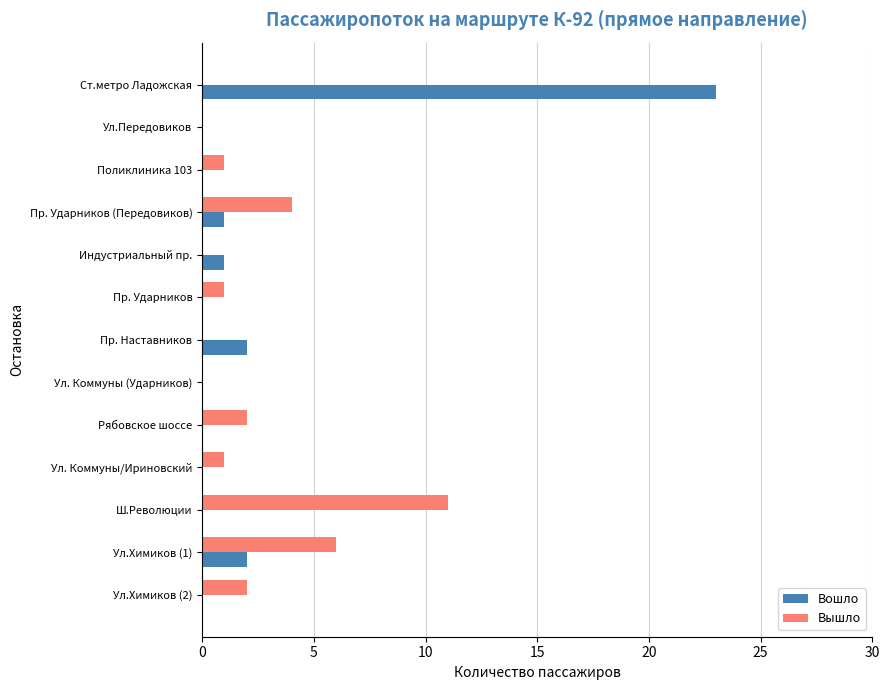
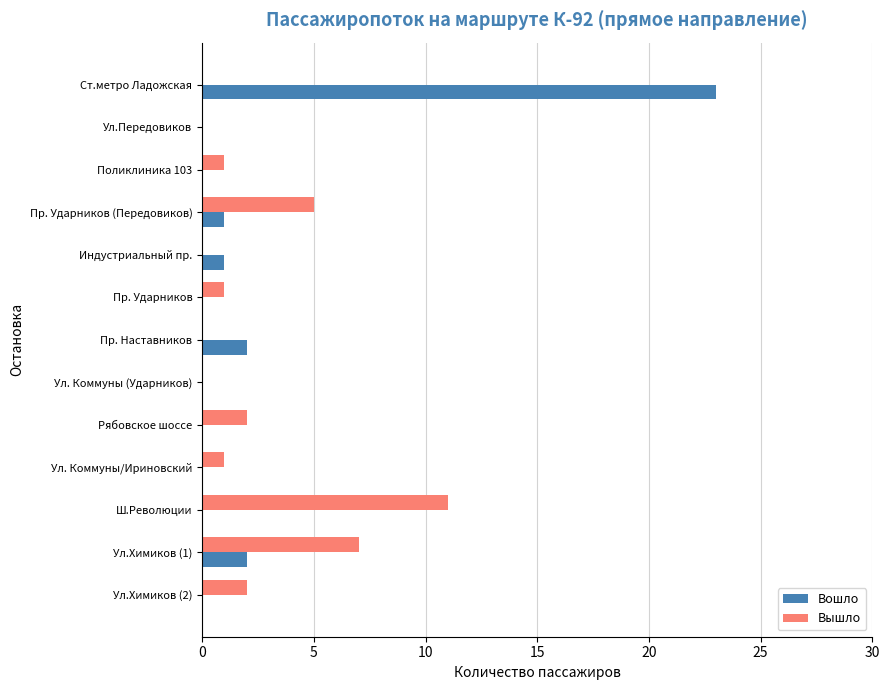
  {
    "Вошло": {
      "Ст.метро Ладожская": 23,
      "Ул.Передовиков": 0,
      "Поликлиника 103": 0,
      "Пр. Ударников (Передовиков)": 1,
      "Индустриальный пр.": 1,
      "Пр. Ударников": 0,
      "Пр. Наставников": 2,
      "Ул. Коммуны (Ударников)": 0,
      "Рябовское шоссе": 0,
      "Ул. Коммуны/Ириновский": 0,
      "Ш.Революции": 0,
      "Ул.Химиков (1)": 2,
      "Ул.Химиков (2)": 0
    },
    "Вышло": {
      "Ст.метро Ладожская": 0,
      "Ул.Передовиков": 0,
      "Поликлиника 103": 1,
-     "Пр. Ударников (Передовиков)": 4,
+     "Пр. Ударников (Передовиков)": 5,
      "Индустриальный пр.": 0,
      "Пр. Ударников": 1,
      "Пр. Наставников": 0,
      "Ул. Коммуны (Ударников)": 0,
      "Рябовское шоссе": 2,
      "Ул. Коммуны/Ириновский": 1,
      "Ш.Революции": 11,
-     "Ул.Химиков (1)": 6,
+     "Ул.Химиков (1)": 7,
      "Ул.Химиков (2)": 2
    }
  }
